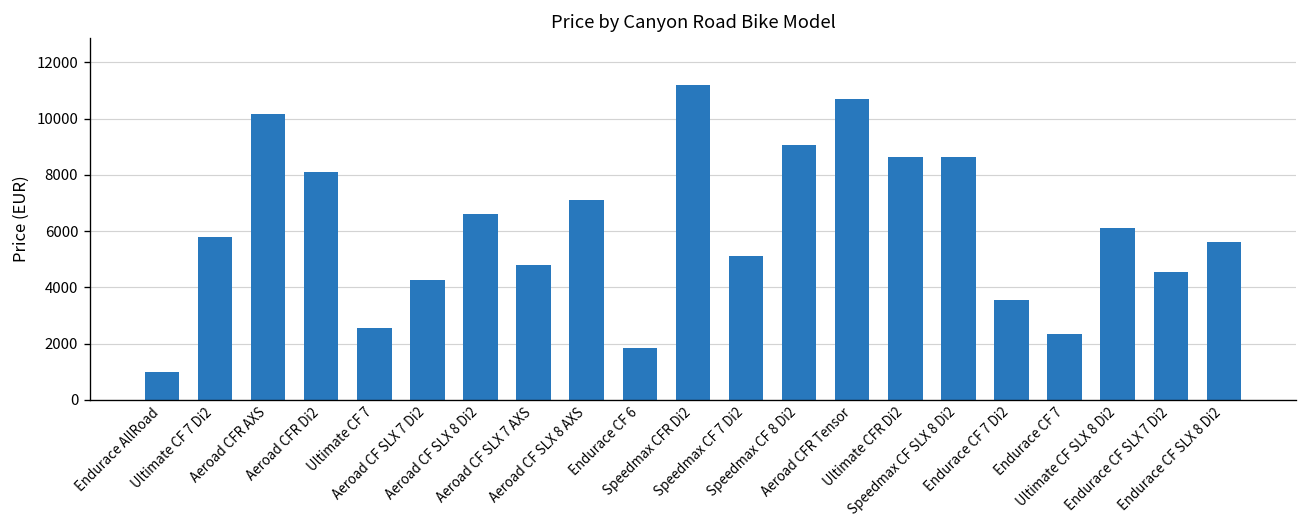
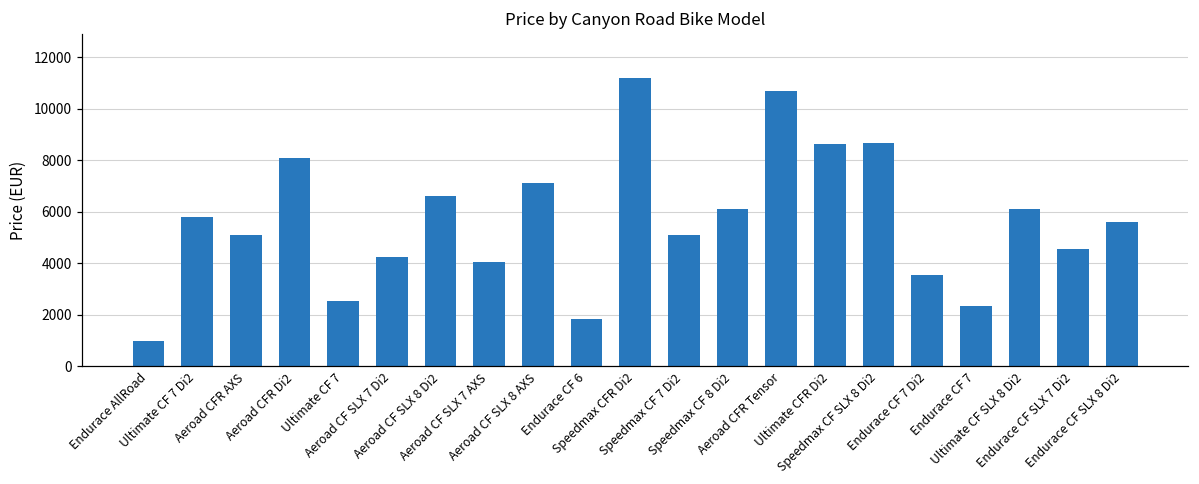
  {
    "Endurace AllRoad": 1000,
    "Ultimate CF 7 Di2": 5800,
-   "Aeroad CFR AXS": 10100,
+   "Aeroad CFR AXS": 5100,
    "Aeroad CFR Di2": 8100,
    "Ultimate CF 7": 2500,
    "Aeroad CF SLX 7 Di2": 4200,
    "Aeroad CF SLX 8 Di2": 6600,
-   "Aeroad CF SLX 7 AXS": 4800,
+   "Aeroad CF SLX 7 AXS": 4100,
    "Aeroad CF SLX 8 AXS": 7100,
    "Endurace CF 6": 1800,
    "Speedmax CFR Di2": 11200,
    "Speedmax CF 7 Di2": 5100,
-   "Speedmax CF 8 Di2": 9100,
+   "Speedmax CF 8 Di2": 6100,
    "Aeroad CFR Tensor": 10700,
    "Ultimate CFR Di2": 8600,
    "Speedmax CF SLX 8 Di2": 8600,
    "Endurace CF 7 Di2": 3600,
    "Endurace CF 7": 2300,
    "Ultimate CF SLX 8 Di2": 6100,
    "Endurace CF SLX 7 Di2": 4500,
    "Endurace CF SLX 8 Di2": 5600
  }
